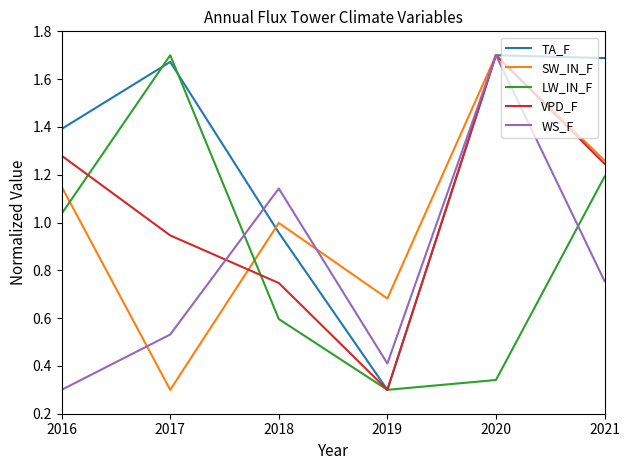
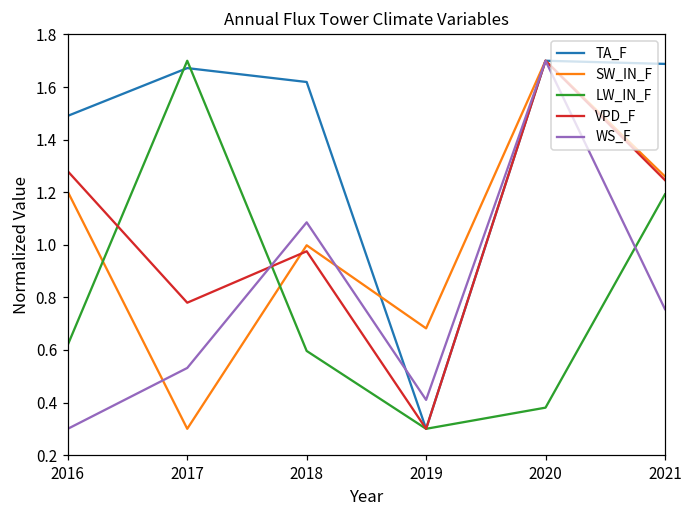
  {
    "TA_F": {
-     "2016": 1.39,
+     "2016": 1.49,
      "2017": 1.67,
-     "2018": 0.96,
+     "2018": 1.62,
      "2021": 1.69
    },
    "SW_IN_F": {
-     "2016": 1.15,
+     "2016": 1.20,
      "2017": 0.30,
      "2018": 1.00,
      "2019": 0.68,
      "2021": 1.26
    },
    "LW_IN_F": {
-     "2016": 1.04,
+     "2016": 0.62,
      "2017": 1.70,
      "2018": 0.60,
-     "2020": 0.34,
+     "2020": 0.38,
      "2021": 1.19
    },
    "VPD_F": {
      "2016": 1.28,
-     "2017": 0.95,
-     "2018": 0.75,
+     "2017": 0.78,
+     "2018": 0.98,
      "2021": 1.25
    },
    "WS_F": {
      "2016": 0.30,
      "2017": 0.53,
-     "2018": 1.14,
+     "2018": 1.09,
      "2019": 0.41,
      "2021": 0.76
    }
  }
